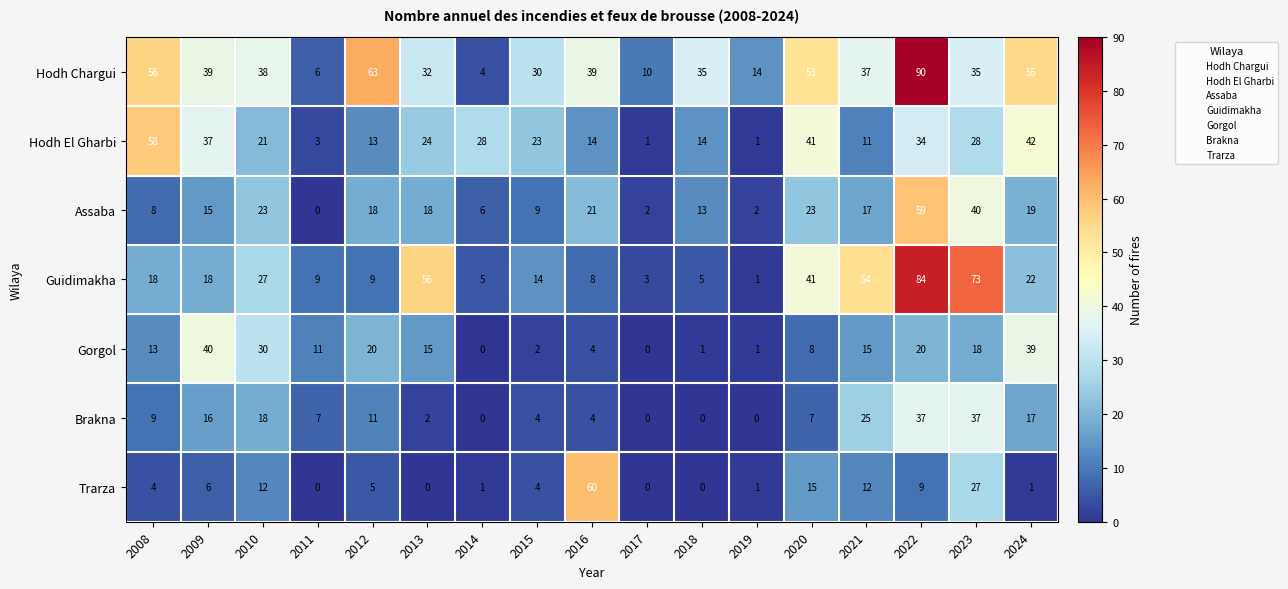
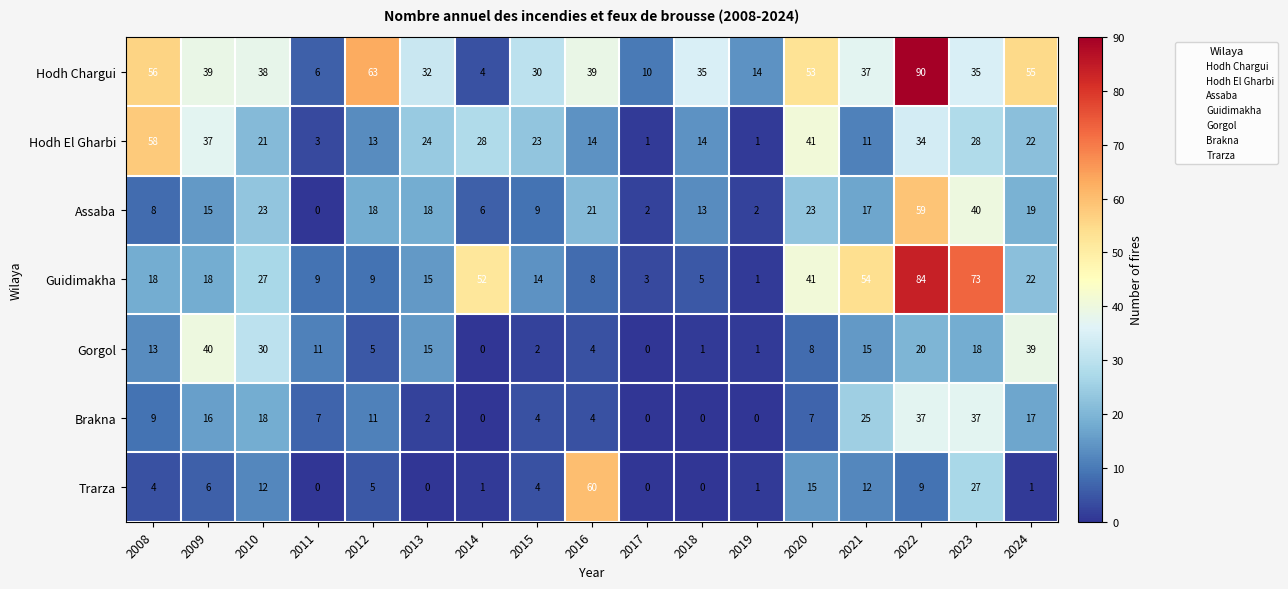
  {
    "Hodh Chargui": {
      "2008": 56,
      "2009": 39,
      "2010": 38,
      "2011": 6,
      "2012": 63,
      "2013": 32,
      "2014": 4,
      "2015": 30,
      "2016": 39,
      "2017": 10,
      "2018": 35,
      "2019": 14,
      "2020": 53,
      "2021": 37,
      "2022": 90,
      "2023": 35,
      "2024": 55
    },
    "Hodh El Gharbi": {
      "2008": 58,
      "2009": 37,
      "2010": 21,
      "2011": 3,
      "2012": 13,
      "2013": 24,
      "2014": 28,
      "2015": 23,
      "2016": 14,
      "2017": 1,
      "2018": 14,
      "2019": 1,
      "2020": 41,
      "2021": 11,
      "2022": 34,
      "2023": 28,
-     "2024": 42
+     "2024": 22
    },
    "Assaba": {
      "2008": 8,
      "2009": 15,
      "2010": 23,
      "2011": 0,
      "2012": 18,
      "2013": 18,
      "2014": 6,
      "2015": 9,
      "2016": 21,
      "2017": 2,
      "2018": 13,
      "2019": 2,
      "2020": 23,
      "2021": 17,
      "2022": 59,
      "2023": 40,
      "2024": 19
    },
    "Guidimakha": {
      "2008": 18,
      "2009": 18,
      "2010": 27,
      "2011": 9,
      "2012": 9,
-     "2013": 56,
-     "2014": 5,
+     "2013": 15,
+     "2014": 52,
      "2015": 14,
      "2016": 8,
      "2017": 3,
      "2018": 5,
      "2019": 1,
      "2020": 41,
      "2021": 54,
      "2022": 84,
      "2023": 73,
      "2024": 22
    },
    "Gorgol": {
      "2008": 13,
      "2009": 40,
      "2010": 30,
      "2011": 11,
-     "2012": 20,
+     "2012": 5,
      "2013": 15,
      "2014": 0,
      "2015": 2,
      "2016": 4,
      "2017": 0,
      "2018": 1,
      "2019": 1,
      "2020": 8,
      "2021": 15,
      "2022": 20,
      "2023": 18,
      "2024": 39
    },
    "Brakna": {
      "2008": 9,
      "2009": 16,
      "2010": 18,
      "2011": 7,
      "2012": 11,
      "2013": 2,
      "2014": 0,
      "2015": 4,
      "2016": 4,
      "2017": 0,
      "2018": 0,
      "2019": 0,
      "2020": 7,
      "2021": 25,
      "2022": 37,
      "2023": 37,
      "2024": 17
    },
    "Trarza": {
      "2008": 4,
      "2009": 6,
      "2010": 12,
      "2011": 0,
      "2012": 5,
      "2013": 0,
      "2014": 1,
      "2015": 4,
      "2016": 60,
      "2017": 0,
      "2018": 0,
      "2019": 1,
      "2020": 15,
      "2021": 12,
      "2022": 9,
      "2023": 27,
      "2024": 1
    }
  }
